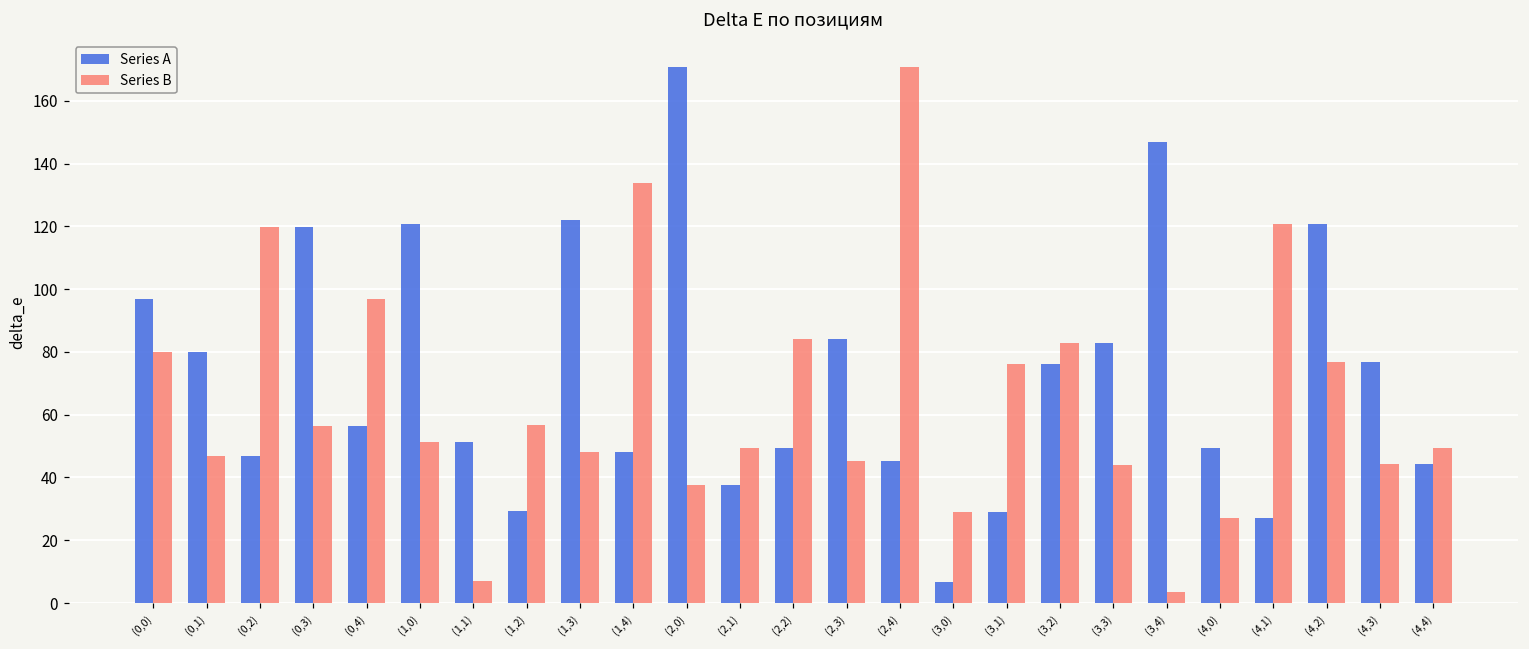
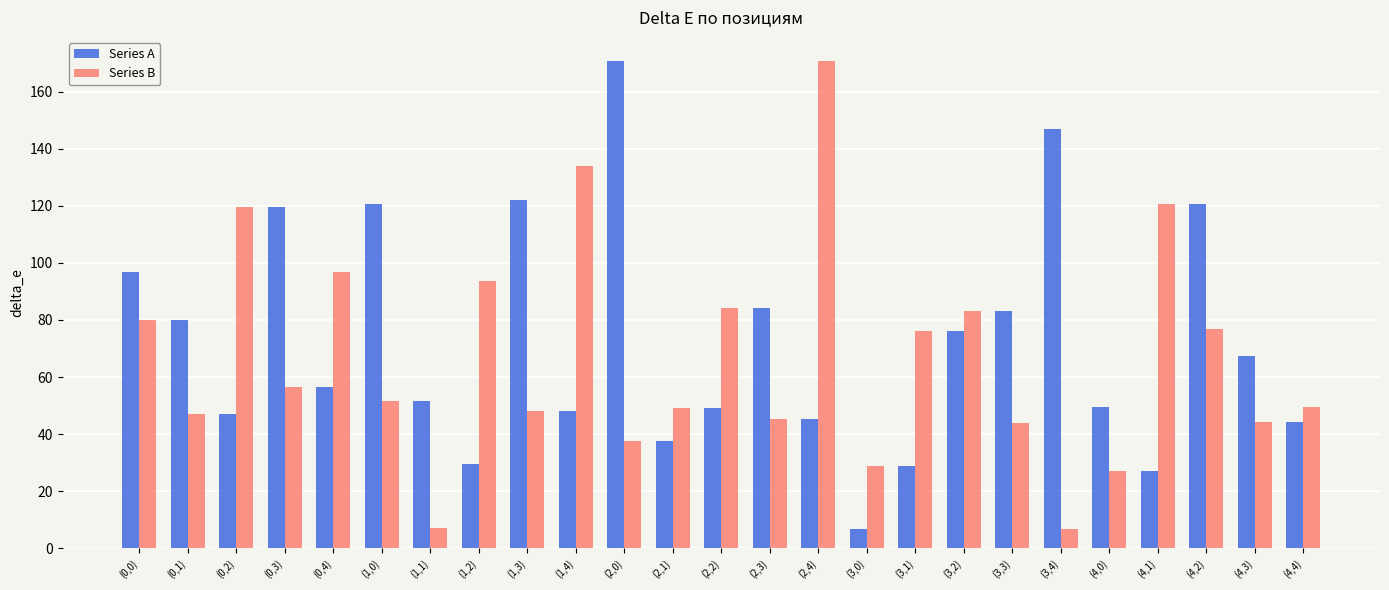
  {
    "Series A": {
      "(0,0)": 97,
      "(0,1)": 80,
      "(0,2)": 47,
      "(0,3)": 120,
      "(0,4)": 57,
      "(1,0)": 121,
      "(1,1)": 51,
      "(1,2)": 29,
      "(1,3)": 122,
      "(1,4)": 48,
      "(2,0)": 171,
      "(2,1)": 38,
      "(2,2)": 49,
      "(2,3)": 84,
      "(2,4)": 45,
      "(3,0)": 7,
      "(3,1)": 29,
      "(3,2)": 76,
      "(3,3)": 83,
      "(3,4)": 147,
      "(4,0)": 49,
      "(4,1)": 27,
      "(4,2)": 121,
-     "(4,3)": 77,
+     "(4,3)": 67,
      "(4,4)": 44
    },
    "Series B": {
      "(0,0)": 80,
      "(0,1)": 47,
      "(0,2)": 120,
      "(0,3)": 57,
      "(0,4)": 97,
      "(1,0)": 51,
      "(1,1)": 7,
-     "(1,2)": 57,
+     "(1,2)": 94,
      "(1,3)": 48,
      "(1,4)": 134,
      "(2,0)": 38,
      "(2,1)": 49,
      "(2,2)": 84,
      "(2,3)": 45,
      "(2,4)": 171,
      "(3,0)": 29,
      "(3,1)": 76,
      "(3,2)": 83,
      "(3,3)": 44,
-     "(3,4)": 4,
+     "(3,4)": 7,
      "(4,0)": 27,
      "(4,1)": 121,
      "(4,2)": 77,
      "(4,3)": 44,
      "(4,4)": 49
    }
  }
